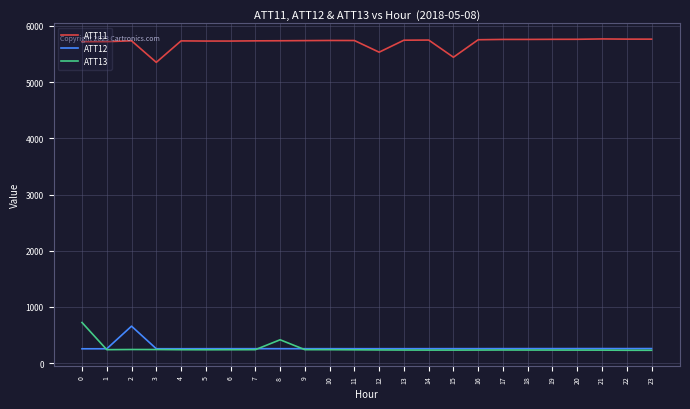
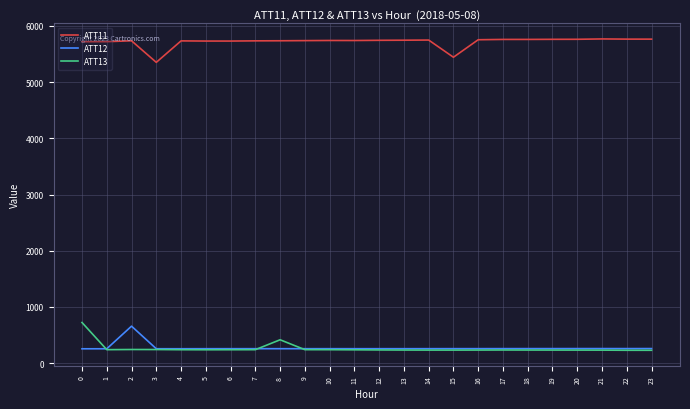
  {
    "ATT11": {
      "3": 5400,
      "4": 5700,
      "5": 5700,
      "6": 5700,
      "7": 5700,
      "8": 5700,
      "9": 5700,
      "10": 5700,
      "11": 5700,
-     "12": 5500,
+     "12": 5700,
      "13": 5700,
      "14": 5700,
      "15": 5400,
      "16": 5800,
      "17": 5800,
      "18": 5800,
      "19": 5800,
      "20": 5800,
      "21": 5800,
      "22": 5800,
      "23": 5800
    },
    "ATT12": {
      "0": 300,
      "2": 700,
      "8": 300
    },
    "ATT13": {
      "0": 700,
      "2": 200,
      "8": 400
    }
  }
